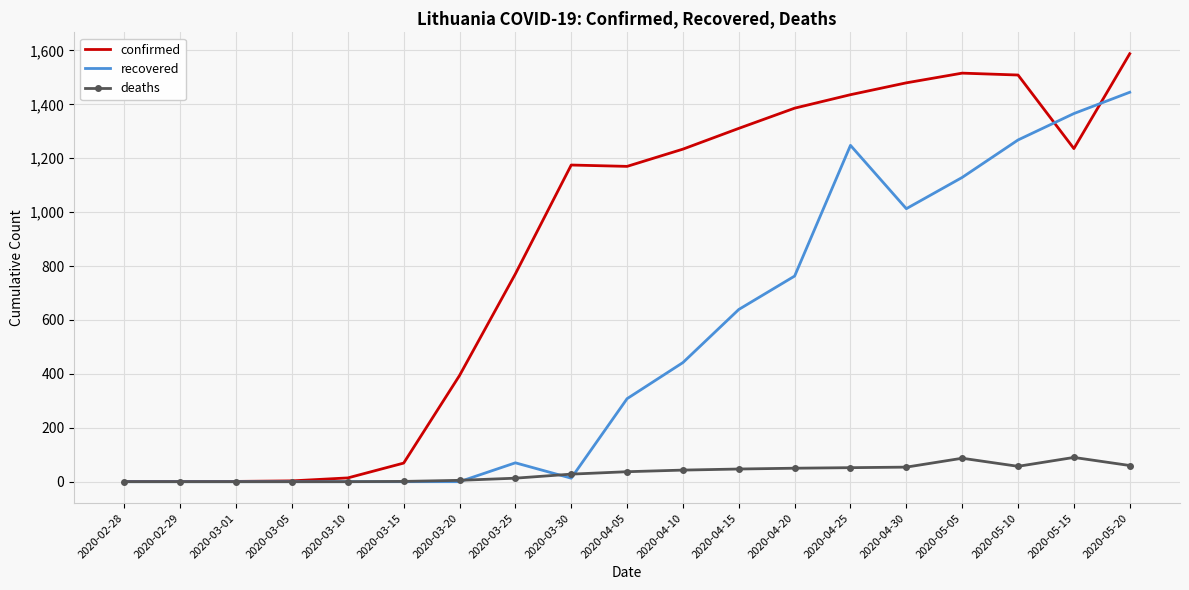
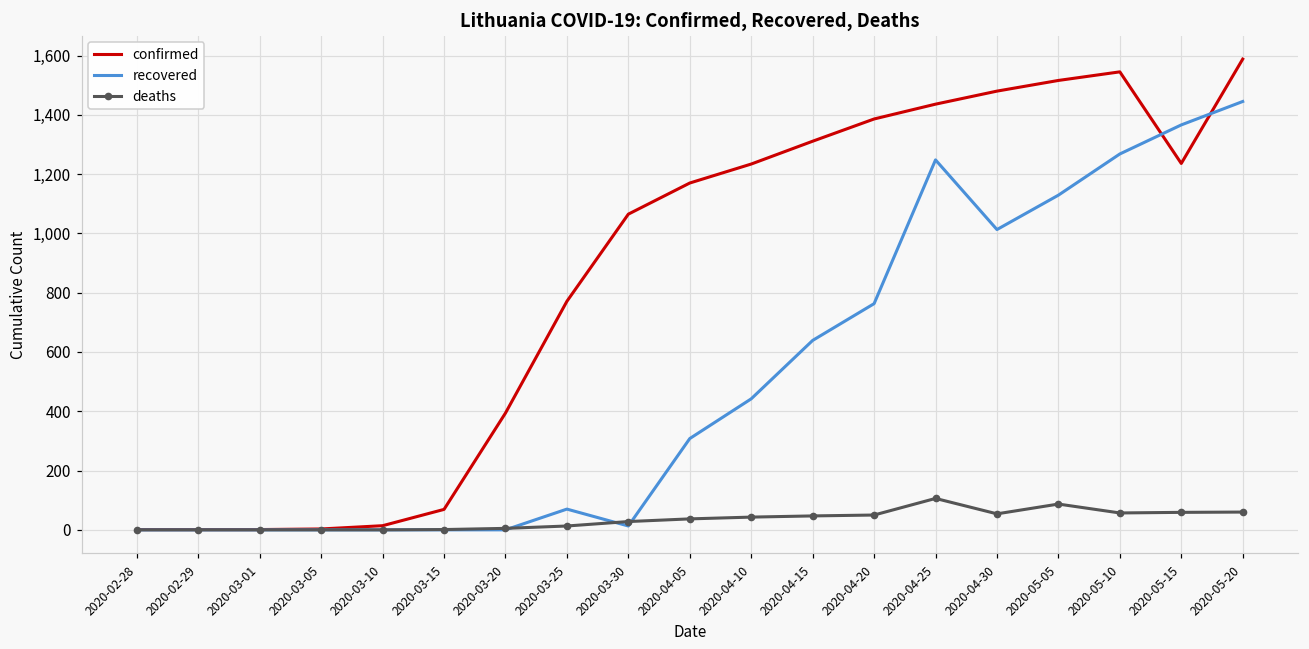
  {
    "confirmed": {
      "2020-03-10": "10",
      "2020-03-15": "70",
      "2020-03-20": "390",
      "2020-03-25": "770",
-     "2020-03-30": "1,180",
+     "2020-03-30": "1,070",
      "2020-04-05": "1,170",
      "2020-04-10": "1,230",
      "2020-04-15": "1,310",
      "2020-04-20": "1,390",
      "2020-04-25": "1,440",
      "2020-04-30": "1,480",
      "2020-05-05": "1,520",
-     "2020-05-10": "1,510",
+     "2020-05-10": "1,550",
      "2020-05-15": "1,240",
      "2020-05-20": "1,590"
    },
    "recovered": {
      "2020-03-25": "70",
      "2020-03-30": "10",
      "2020-04-05": "310",
      "2020-04-10": "440",
      "2020-04-15": "640",
      "2020-04-20": "760",
      "2020-04-25": "1,250",
      "2020-04-30": "1,010",
      "2020-05-05": "1,130",
      "2020-05-10": "1,270",
      "2020-05-15": "1,370",
      "2020-05-20": "1,450"
    },
    "deaths": {
      "2020-03-25": "10",
      "2020-03-30": "30",
      "2020-04-05": "40",
      "2020-04-10": "40",
      "2020-04-15": "50",
      "2020-04-20": "50",
-     "2020-04-25": "50",
+     "2020-04-25": "110",
      "2020-04-30": "50",
      "2020-05-05": "90",
      "2020-05-10": "60",
-     "2020-05-15": "90",
+     "2020-05-15": "60",
      "2020-05-20": "60"
    }
  }
